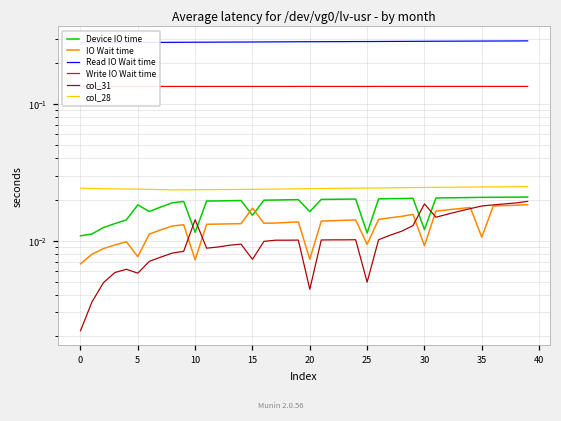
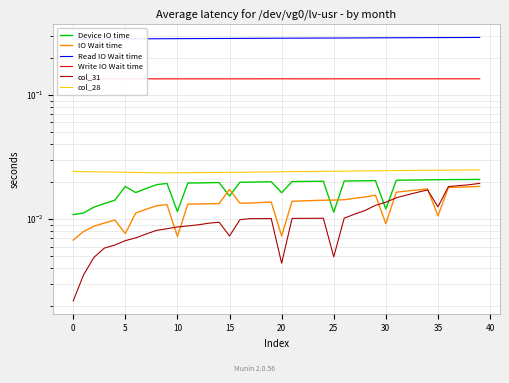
  {
    "Device IO time": {
      "0": 0.011,
      "5": 0.018,
      "10": 0.012,
      "15": 0.015,
      "20": 0.016,
      "25": 0.011,
      "30": 0.012,
      "35": 0.021
    },
    "IO Wait time": {
      "0": 0.007,
      "5": 0.008,
      "10": 0.007,
      "15": 0.017,
      "20": 0.007,
-     "25": 0.009,
+     "25": 0.014,
      "30": 0.009,
      "35": 0.011
    },
    "Read IO Wait time": {
      "10": 0.28,
      "15": 0.29,
      "20": 0.29,
      "25": 0.29,
      "30": 0.29,
      "35": 0.29
    },
    "Write IO Wait time": {
      "10": 0.13,
      "15": 0.13,
      "20": 0.14,
      "25": 0.13,
      "30": 0.14,
      "35": 0.14
    },
    "col_31": {
      "0": 0.0022,
-     "5": 0.006,
-     "10": 0.014,
+     "5": 0.007,
+     "10": 0.009,
      "15": 0.007,
      "20": 0.0044,
      "25": 0.005,
-     "30": 0.019,
-     "35": 0.018
+     "30": 0.014,
+     "35": 0.013
    },
    "col_28": {
      "0": 0.024,
      "5": 0.024,
      "10": 0.024,
      "15": 0.024,
      "20": 0.024,
      "25": 0.024,
      "30": 0.025,
      "35": 0.025
    }
  }
